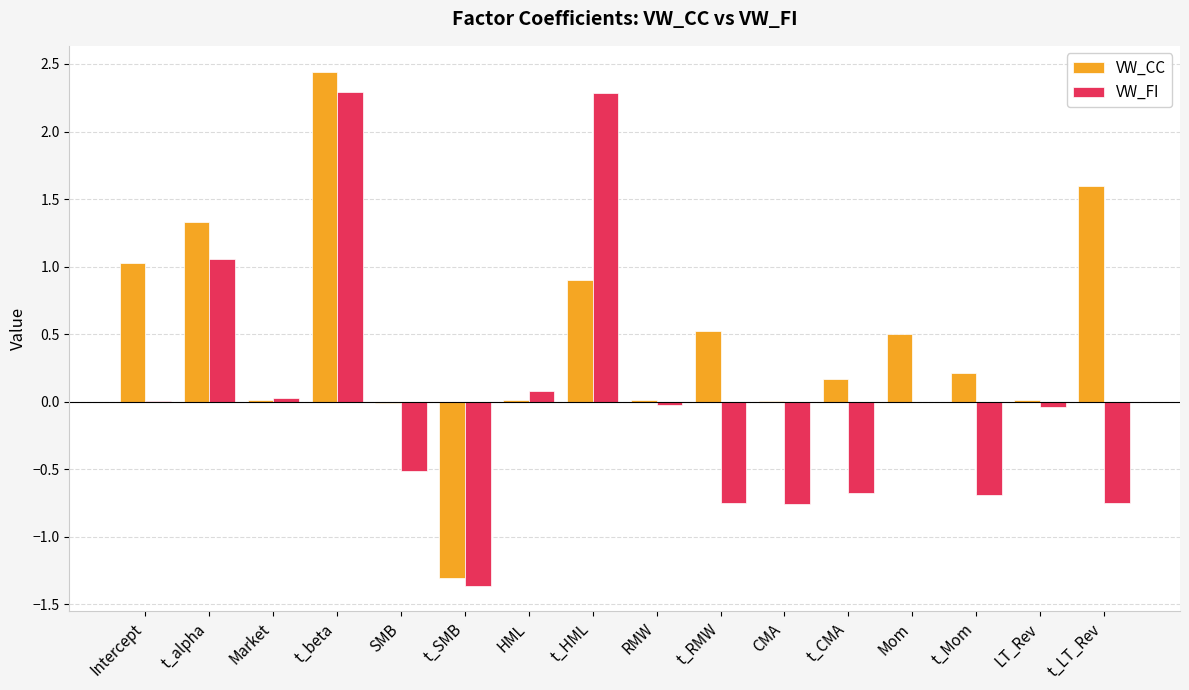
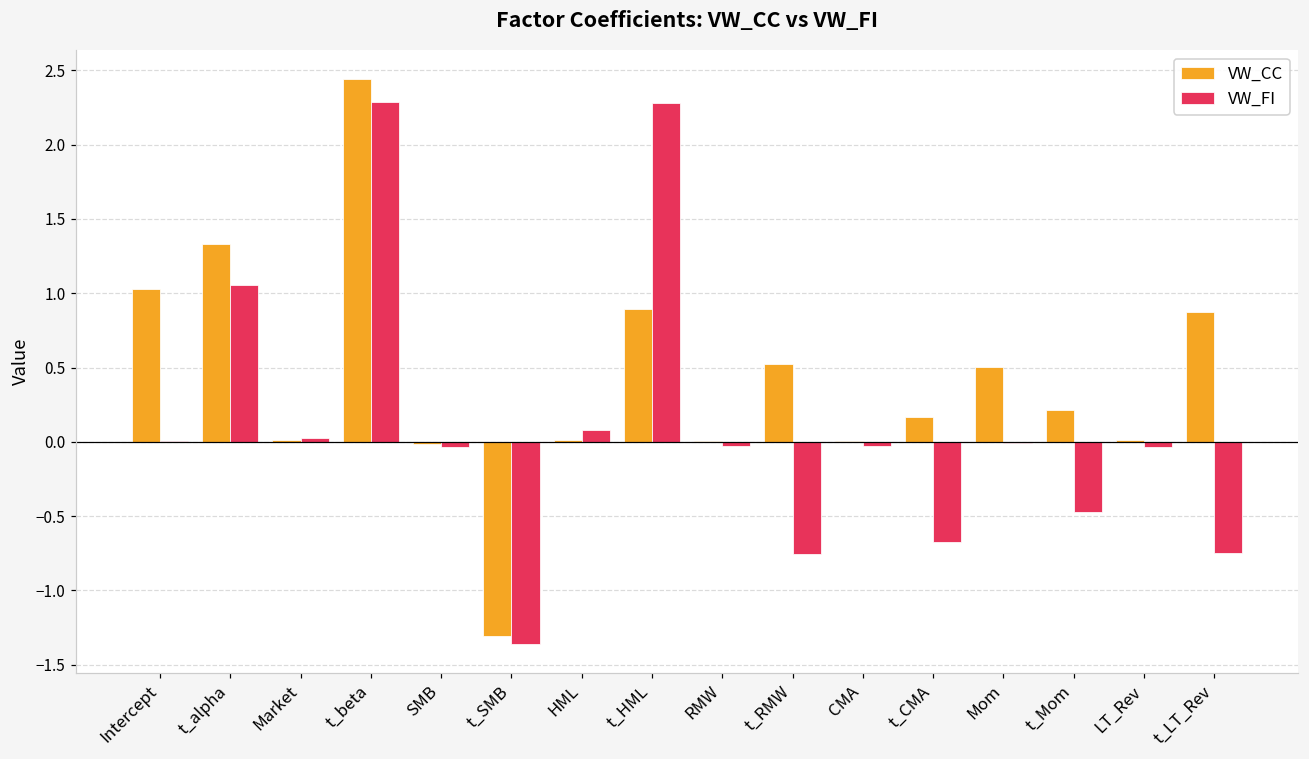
  {
    "VW_CC": {
      "Intercept": 1.03,
      "t_alpha": 1.33,
      "t_beta": 2.44,
      "t_SMB": -1.31,
      "t_HML": 0.90,
      "t_RMW": 0.52,
      "t_CMA": 0.17,
      "Mom": 0.50,
      "t_Mom": 0.21,
-     "t_LT_Rev": 1.60
+     "t_LT_Rev": 0.88
    },
    "VW_FI": {
      "t_alpha": 1.06,
      "Market": 0.03,
      "t_beta": 2.29,
-     "SMB": -0.51,
+     "SMB": -0.03,
      "t_SMB": -1.36,
      "HML": 0.08,
      "t_HML": 2.28,
      "RMW": -0.03,
      "t_RMW": -0.75,
-     "CMA": -0.76,
+     "CMA": -0.03,
      "t_CMA": -0.68,
-     "t_Mom": -0.69,
+     "t_Mom": -0.47,
      "LT_Rev": -0.04,
      "t_LT_Rev": -0.75
    }
  }
